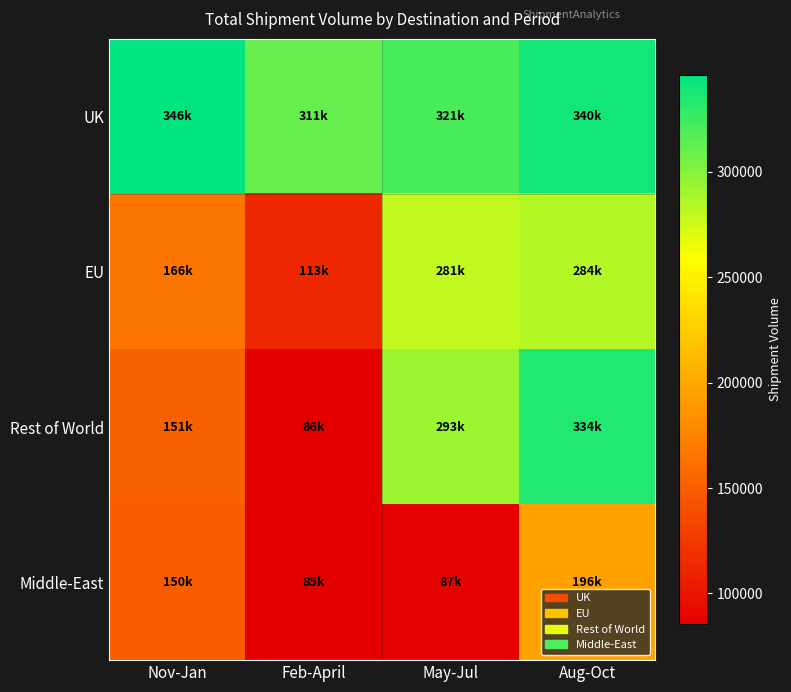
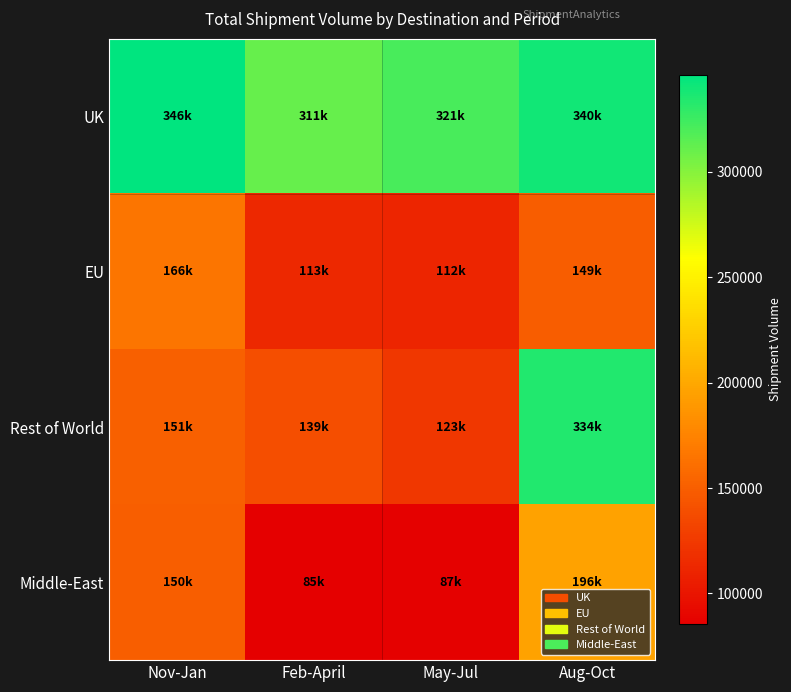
  {
    "UK": {
      "Nov-Jan": "346k",
      "Feb-April": "311k",
      "May-Jul": "321k",
      "Aug-Oct": "340k"
    },
    "EU": {
      "Nov-Jan": "166k",
      "Feb-April": "113k",
-     "May-Jul": "281k",
-     "Aug-Oct": "284k"
+     "May-Jul": "112k",
+     "Aug-Oct": "149k"
    },
    "Rest of World": {
      "Nov-Jan": "151k",
-     "Feb-April": "86k",
-     "May-Jul": "293k",
+     "Feb-April": "139k",
+     "May-Jul": "123k",
      "Aug-Oct": "334k"
    },
    "Middle-East": {
      "Nov-Jan": "150k",
      "Feb-April": "85k",
      "May-Jul": "87k",
      "Aug-Oct": "196k"
    }
  }
